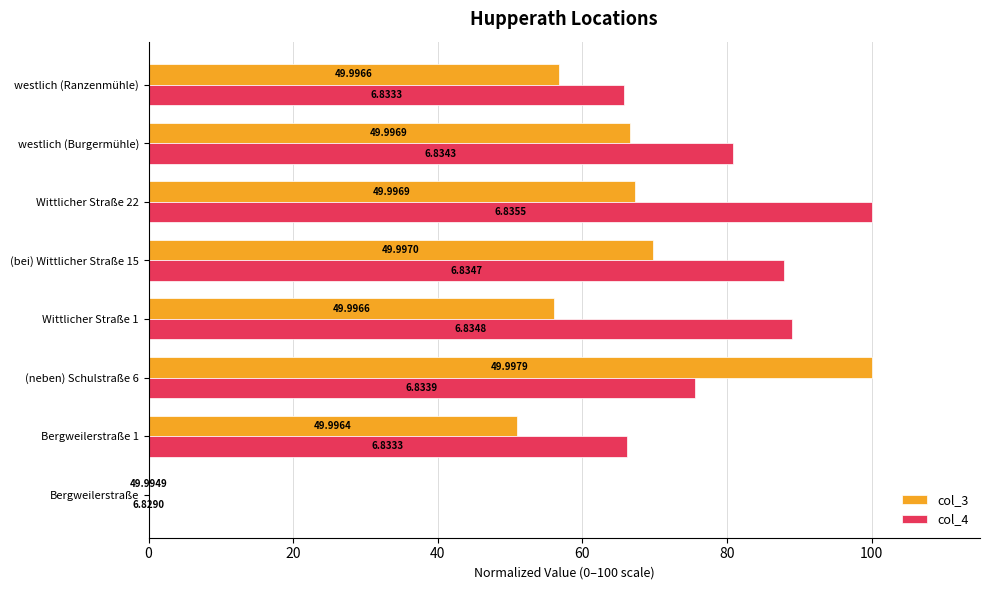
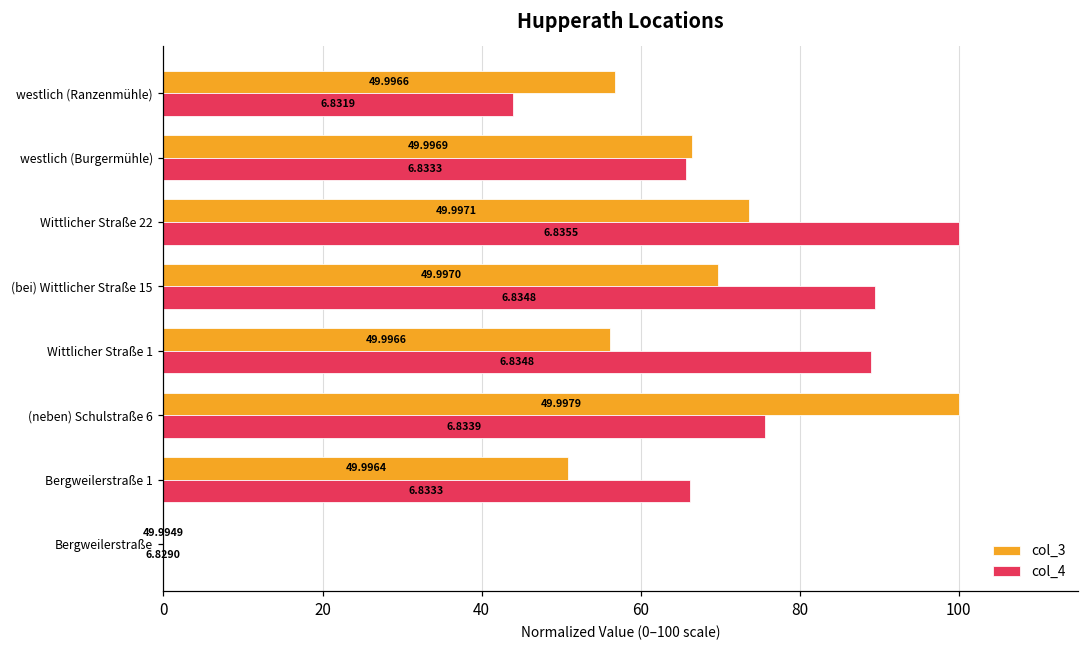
  {
    "col_3": {
-     "Wittlicher Straße 22": 49.9969
+     "Wittlicher Straße 22": 49.9971
    },
    "col_4": {
-     "westlich (Ranzenmühle)": 6.8333,
-     "westlich (Burgermühle)": 6.8343,
-     "(bei) Wittlicher Straße 15": 6.8347
+     "westlich (Ranzenmühle)": 6.8319,
+     "westlich (Burgermühle)": 6.8333,
+     "(bei) Wittlicher Straße 15": 6.8348
    }
  }
